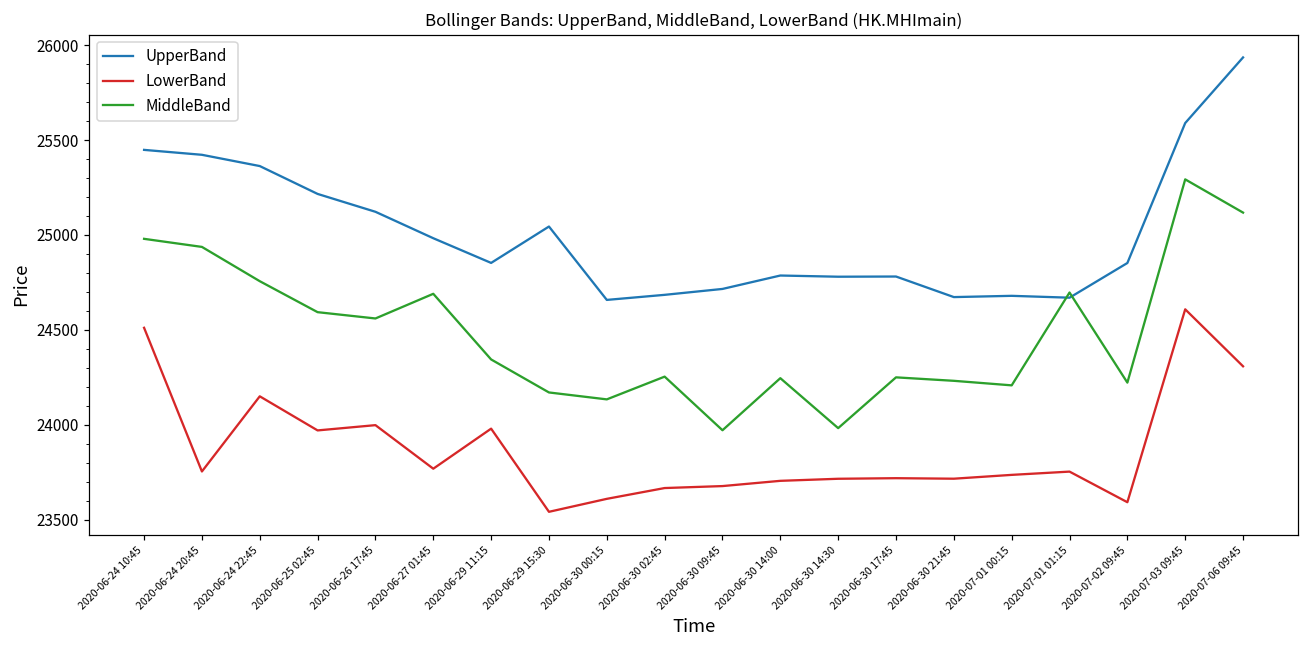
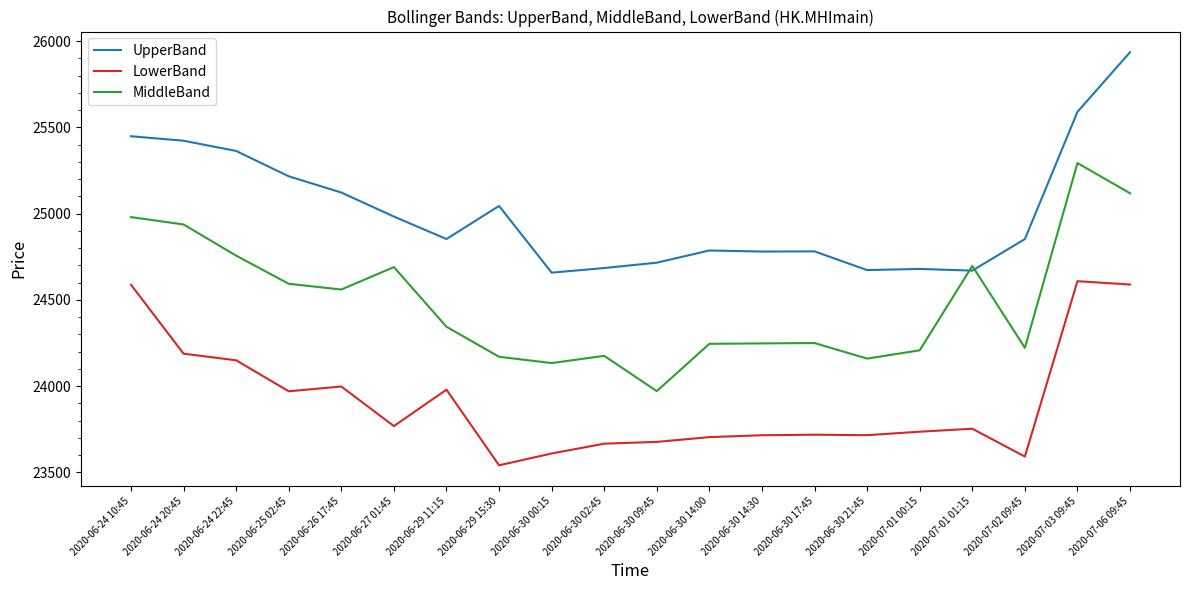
  {
    "UpperBand": {
      "2020-06-24 10:45": 25450,
      "2020-06-24 20:45": 25420,
      "2020-06-24 22:45": 25360,
      "2020-06-25 02:45": 25220,
      "2020-06-26 17:45": 25120,
      "2020-06-27 01:45": 24980,
      "2020-06-29 11:15": 24850,
      "2020-06-29 15:30": 25040,
      "2020-06-30 00:15": 24660,
      "2020-06-30 02:45": 24680,
      "2020-06-30 09:45": 24720,
      "2020-06-30 14:00": 24790,
      "2020-06-30 14:30": 24780,
      "2020-06-30 17:45": 24780,
      "2020-06-30 21:45": 24670,
      "2020-07-01 00:15": 24680,
      "2020-07-01 01:15": 24670,
      "2020-07-02 09:45": 24850,
      "2020-07-03 09:45": 25590,
      "2020-07-06 09:45": 25940
    },
    "LowerBand": {
-     "2020-06-24 10:45": 24510,
-     "2020-06-24 20:45": 23750,
+     "2020-06-24 10:45": 24590,
+     "2020-06-24 20:45": 24190,
      "2020-06-24 22:45": 24150,
      "2020-06-25 02:45": 23970,
      "2020-06-26 17:45": 24000,
      "2020-06-27 01:45": 23770,
      "2020-06-29 11:15": 23980,
      "2020-06-29 15:30": 23540,
      "2020-06-30 00:15": 23610,
      "2020-06-30 02:45": 23670,
      "2020-06-30 09:45": 23680,
      "2020-06-30 14:00": 23700,
      "2020-06-30 14:30": 23720,
      "2020-06-30 17:45": 23720,
      "2020-06-30 21:45": 23720,
      "2020-07-01 00:15": 23740,
      "2020-07-01 01:15": 23750,
      "2020-07-02 09:45": 23590,
      "2020-07-03 09:45": 24610,
-     "2020-07-06 09:45": 24310
+     "2020-07-06 09:45": 24590
    },
    "MiddleBand": {
      "2020-06-24 10:45": 24980,
      "2020-06-24 20:45": 24940,
      "2020-06-24 22:45": 24760,
      "2020-06-25 02:45": 24590,
      "2020-06-26 17:45": 24560,
      "2020-06-27 01:45": 24690,
      "2020-06-29 11:15": 24340,
      "2020-06-29 15:30": 24170,
      "2020-06-30 00:15": 24130,
-     "2020-06-30 02:45": 24250,
+     "2020-06-30 02:45": 24180,
      "2020-06-30 09:45": 23970,
      "2020-06-30 14:00": 24250,
-     "2020-06-30 14:30": 23980,
+     "2020-06-30 14:30": 24250,
      "2020-06-30 17:45": 24250,
-     "2020-06-30 21:45": 24230,
+     "2020-06-30 21:45": 24160,
      "2020-07-01 00:15": 24210,
      "2020-07-01 01:15": 24700,
      "2020-07-02 09:45": 24220,
      "2020-07-03 09:45": 25290,
      "2020-07-06 09:45": 25120
    }
  }
